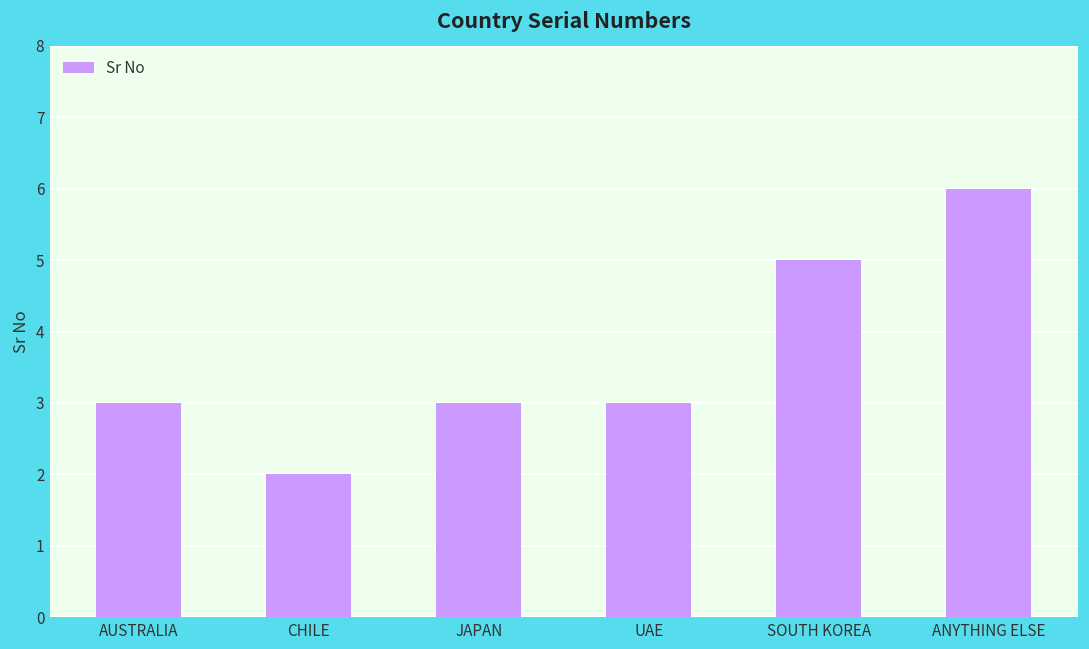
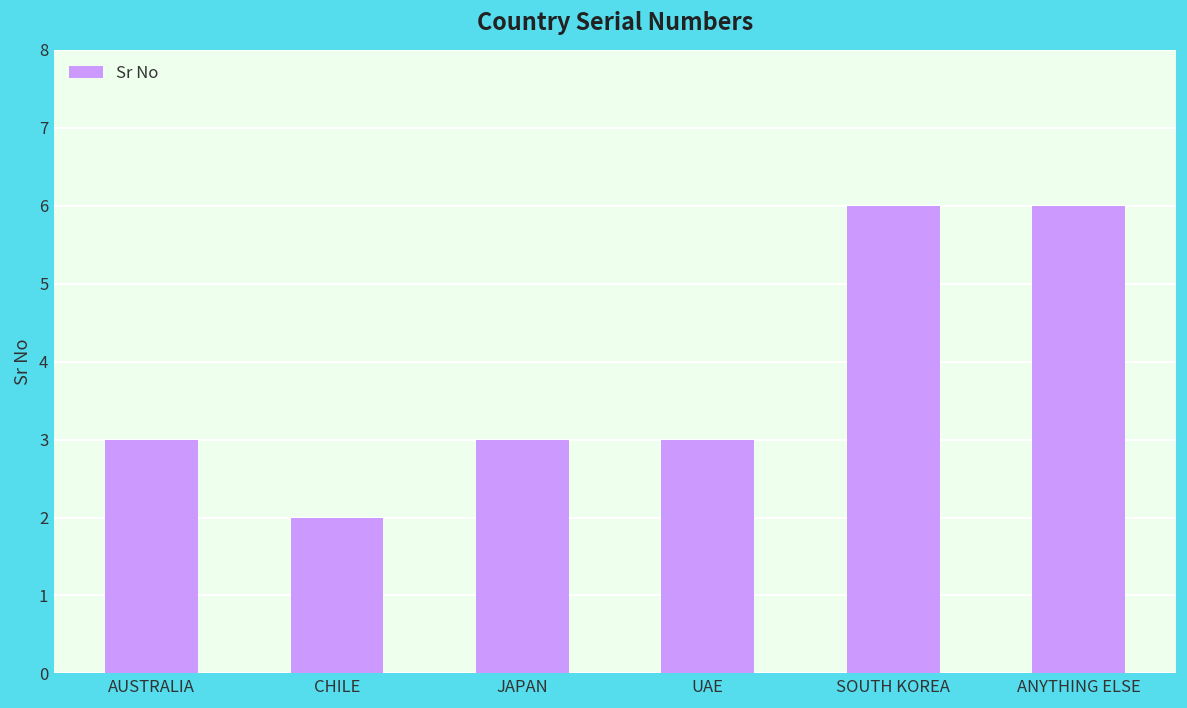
  {
    "AUSTRALIA": 3,
    "CHILE": 2,
    "JAPAN": 3,
    "UAE": 3,
-   "SOUTH KOREA": 5,
+   "SOUTH KOREA": 6,
    "ANYTHING ELSE": 6
  }
